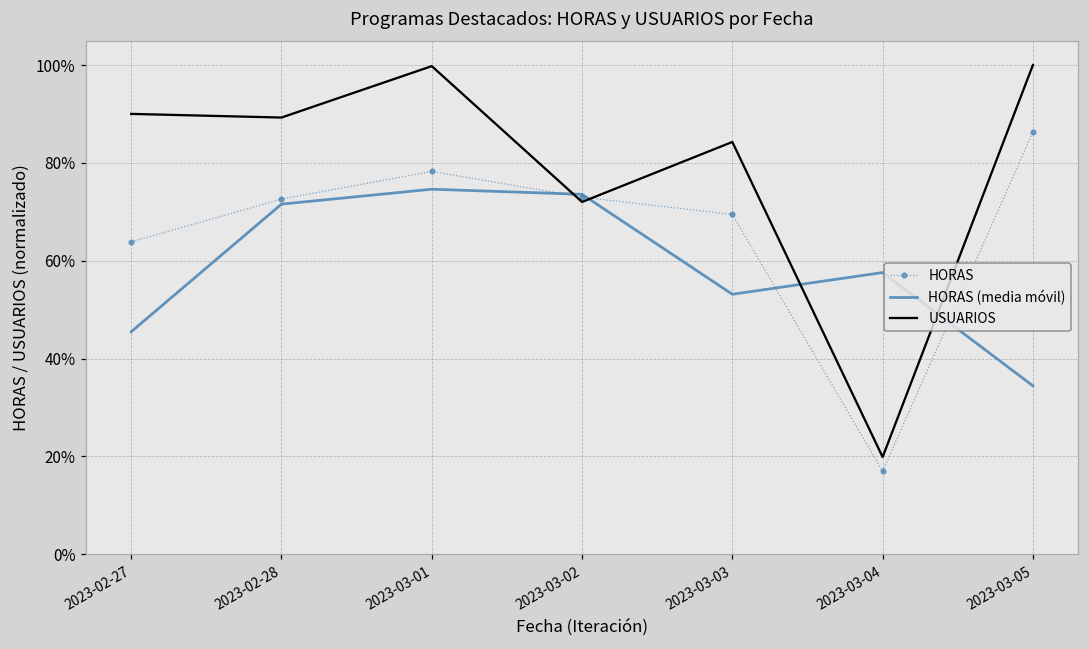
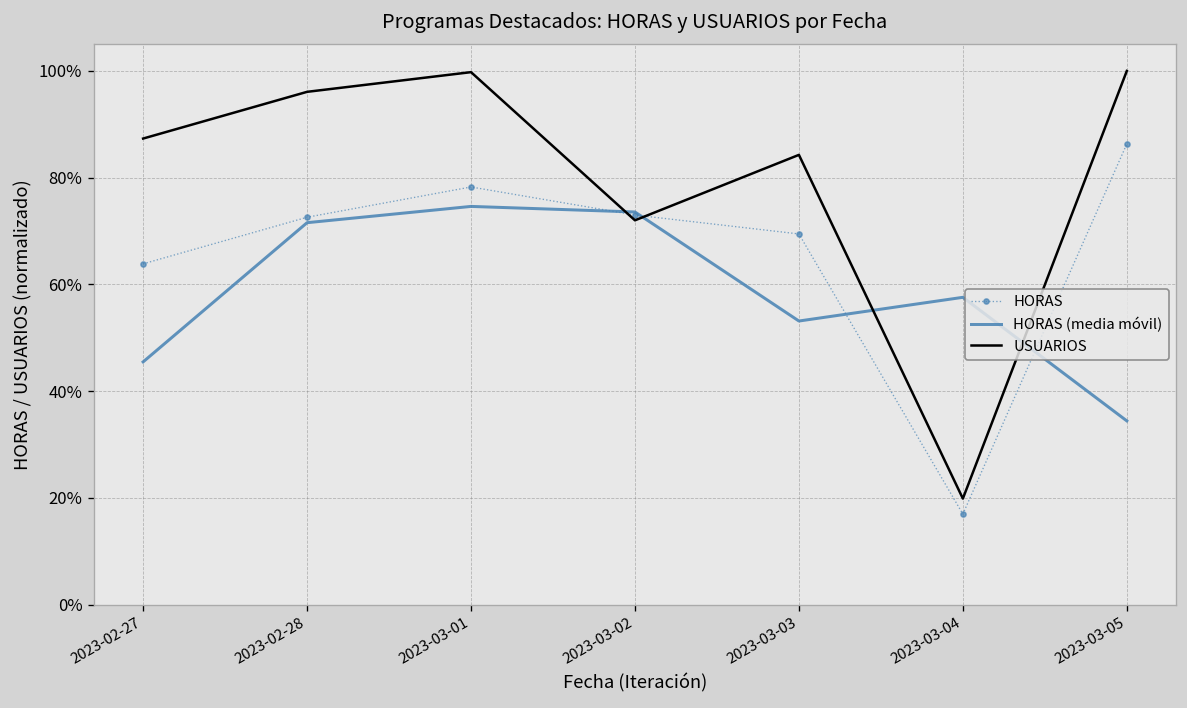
  {
    "USUARIOS": {
-     "2023-02-27": "90%",
-     "2023-02-28": "89%",
+     "2023-02-27": "87%",
+     "2023-02-28": "96%",
      "2023-03-01": "100%",
      "2023-03-02": "72%",
      "2023-03-03": "84%",
      "2023-03-04": "20%",
      "2023-03-05": "100%"
    }
  }
